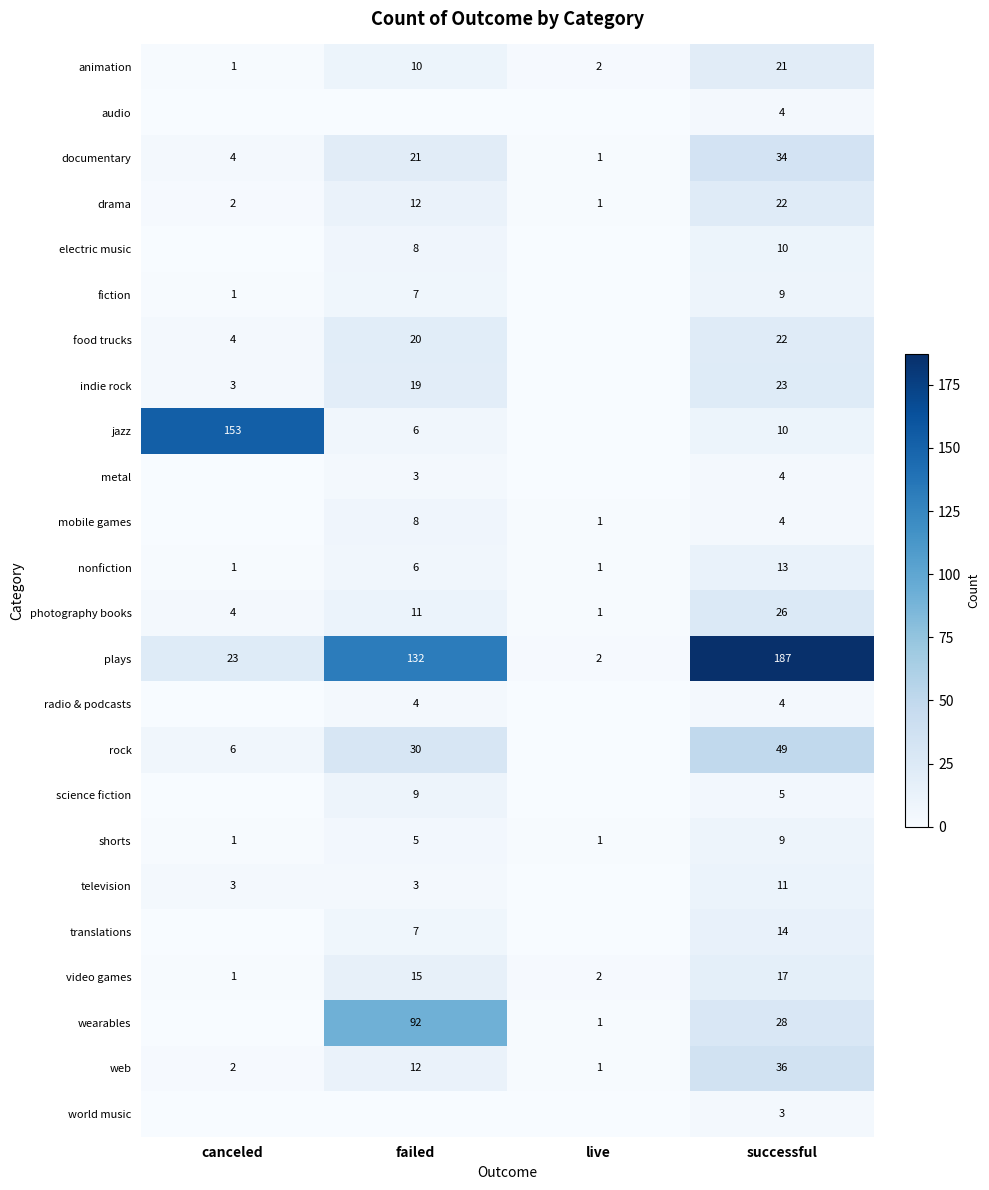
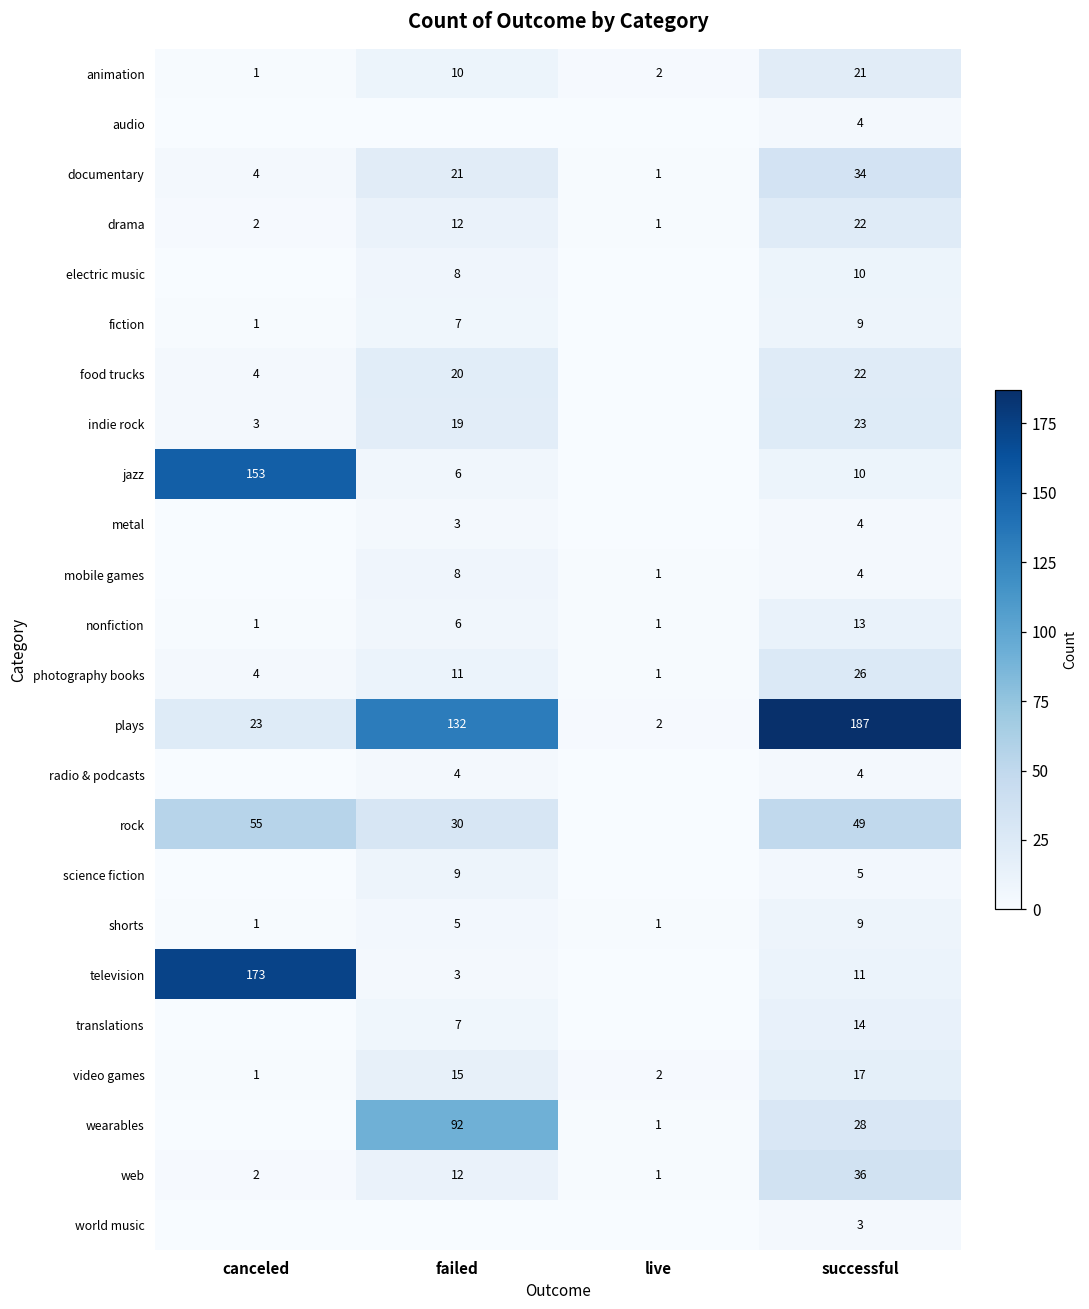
  {
    "animation": {
      "canceled": 1,
      "failed": 10,
      "live": 2,
      "successful": 21
    },
    "audio": {
      "successful": 4
    },
    "documentary": {
      "canceled": 4,
      "failed": 21,
      "live": 1,
      "successful": 34
    },
    "drama": {
      "canceled": 2,
      "failed": 12,
      "live": 1,
      "successful": 22
    },
    "electric music": {
      "failed": 8,
      "successful": 10
    },
    "fiction": {
      "canceled": 1,
      "failed": 7,
      "successful": 9
    },
    "food trucks": {
      "canceled": 4,
      "failed": 20,
      "successful": 22
    },
    "indie rock": {
      "canceled": 3,
      "failed": 19,
      "successful": 23
    },
    "jazz": {
      "canceled": 153,
      "failed": 6,
      "successful": 10
    },
    "metal": {
      "failed": 3,
      "successful": 4
    },
    "mobile games": {
      "failed": 8,
      "live": 1,
      "successful": 4
    },
    "nonfiction": {
      "canceled": 1,
      "failed": 6,
      "live": 1,
      "successful": 13
    },
    "photography books": {
      "canceled": 4,
      "failed": 11,
      "live": 1,
      "successful": 26
    },
    "plays": {
      "canceled": 23,
      "failed": 132,
      "live": 2,
      "successful": 187
    },
    "radio & podcasts": {
      "failed": 4,
      "successful": 4
    },
    "rock": {
-     "canceled": 6,
+     "canceled": 55,
      "failed": 30,
      "successful": 49
    },
    "science fiction": {
      "failed": 9,
      "successful": 5
    },
    "shorts": {
      "canceled": 1,
      "failed": 5,
      "live": 1,
      "successful": 9
    },
    "television": {
-     "canceled": 3,
+     "canceled": 173,
      "failed": 3,
      "successful": 11
    },
    "translations": {
      "failed": 7,
      "successful": 14
    },
    "video games": {
      "canceled": 1,
      "failed": 15,
      "live": 2,
      "successful": 17
    },
    "wearables": {
      "failed": 92,
      "live": 1,
      "successful": 28
    },
    "web": {
      "canceled": 2,
      "failed": 12,
      "live": 1,
      "successful": 36
    },
    "world music": {
      "successful": 3
    }
  }
